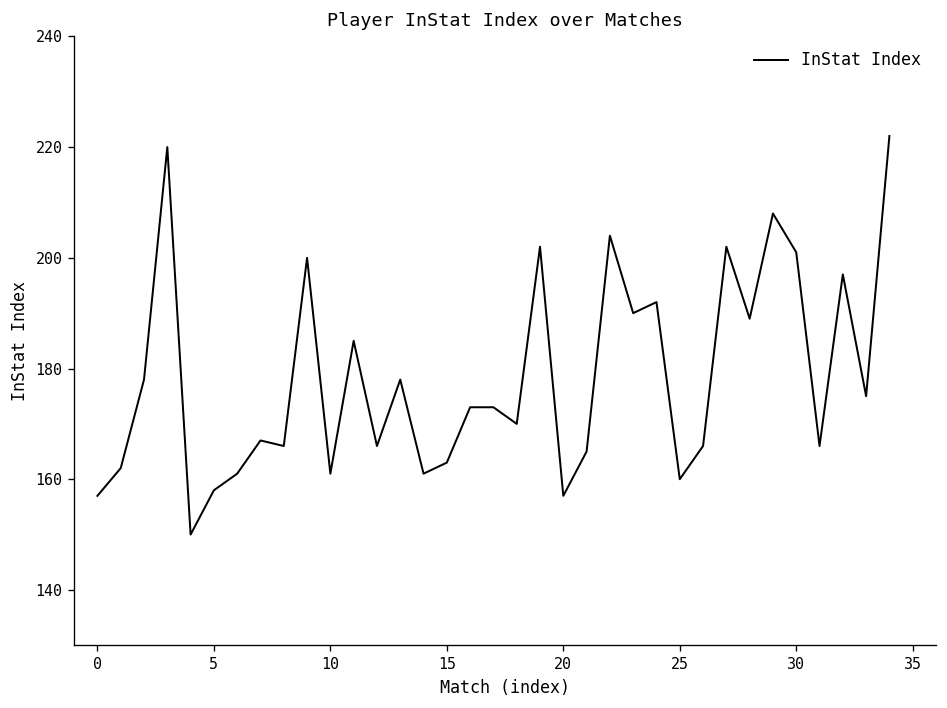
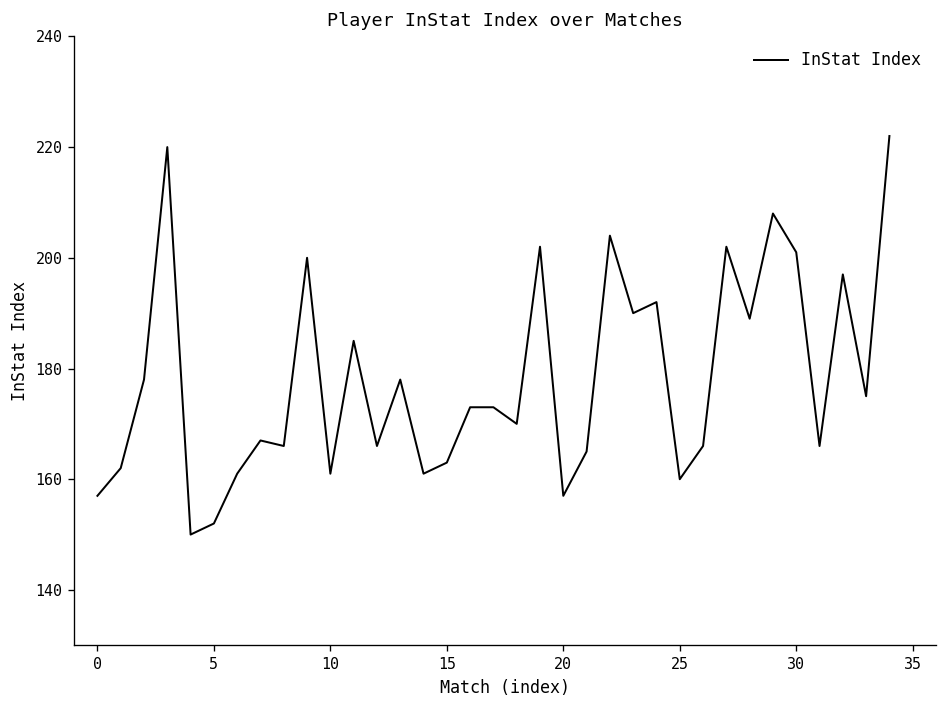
  {
    "0": 157,
-   "5": 158,
+   "5": 152,
    "10": 161,
    "15": 163,
    "20": 157,
    "25": 160,
    "30": 201
  }
